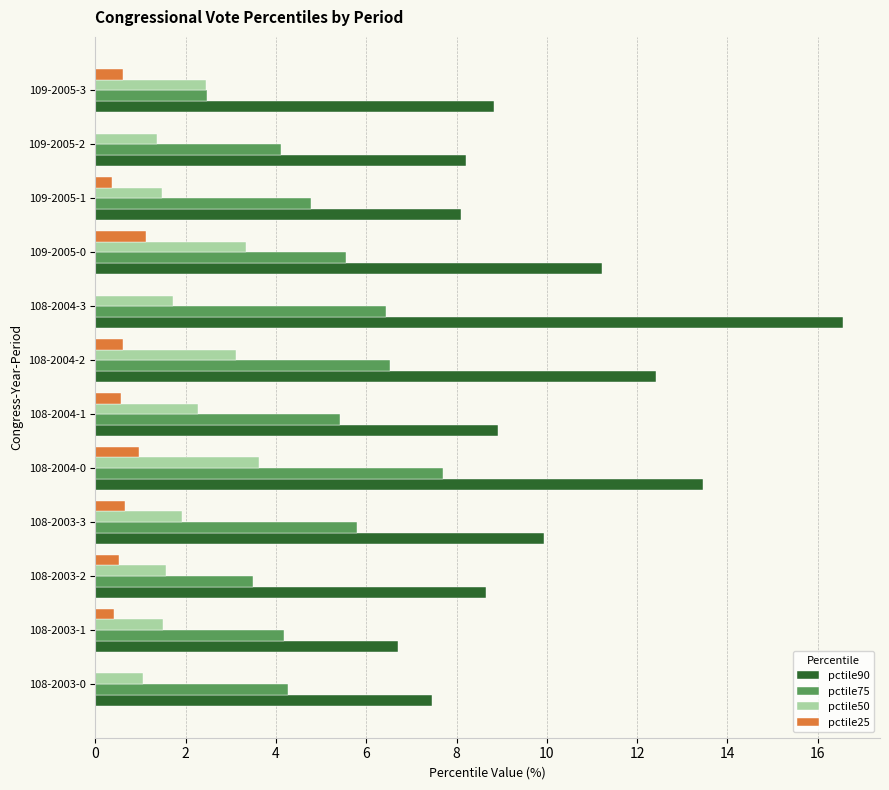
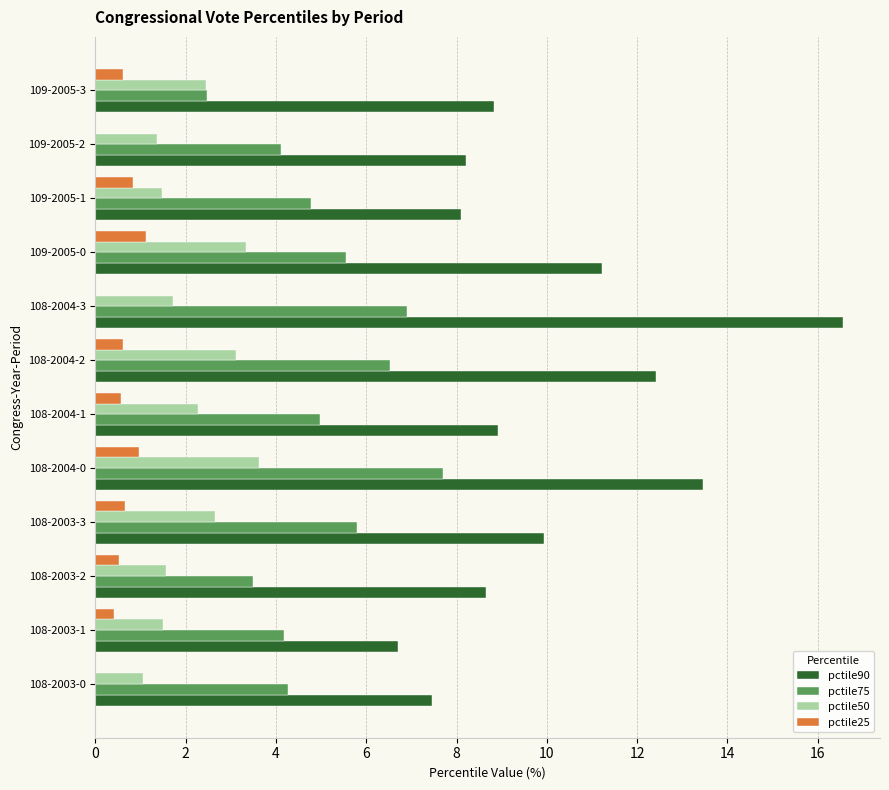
  {
    "pctile90": {
      "109-2005-3": 8.8,
      "109-2005-2": 8.2,
      "109-2005-1": 8.1,
      "109-2005-0": 11.2,
      "108-2004-3": 16.6,
      "108-2004-2": 12.4,
      "108-2004-1": 8.9,
      "108-2004-0": 13.5,
      "108-2003-3": 9.9,
      "108-2003-2": 8.7,
      "108-2003-1": 6.7,
      "108-2003-0": 7.4
    },
    "pctile75": {
      "109-2005-3": 2.5,
      "109-2005-2": 4.1,
      "109-2005-1": 4.8,
      "109-2005-0": 5.6,
-     "108-2004-3": 6.4,
+     "108-2004-3": 6.9,
      "108-2004-2": 6.5,
-     "108-2004-1": 5.4,
+     "108-2004-1": 5.0,
      "108-2004-0": 7.7,
      "108-2003-3": 5.8,
      "108-2003-2": 3.5,
      "108-2003-1": 4.2,
      "108-2003-0": 4.3
    },
    "pctile50": {
      "109-2005-3": 2.5,
      "109-2005-2": 1.4,
      "109-2005-1": 1.5,
      "109-2005-0": 3.3,
      "108-2004-3": 1.7,
      "108-2004-2": 3.1,
      "108-2004-1": 2.3,
      "108-2004-0": 3.6,
-     "108-2003-3": 1.9,
+     "108-2003-3": 2.6,
      "108-2003-2": 1.6,
      "108-2003-1": 1.5,
      "108-2003-0": 1.1
    },
    "pctile25": {
      "109-2005-3": 0.6,
      "109-2005-2": 0.0,
-     "109-2005-1": 0.4,
+     "109-2005-1": 0.8,
      "109-2005-0": 1.1,
      "108-2004-3": 0.0,
      "108-2004-2": 0.6,
      "108-2004-1": 0.6,
      "108-2004-0": 1.0,
      "108-2003-3": 0.7,
      "108-2003-2": 0.5,
      "108-2003-1": 0.4,
      "108-2003-0": 0.0
    }
  }
